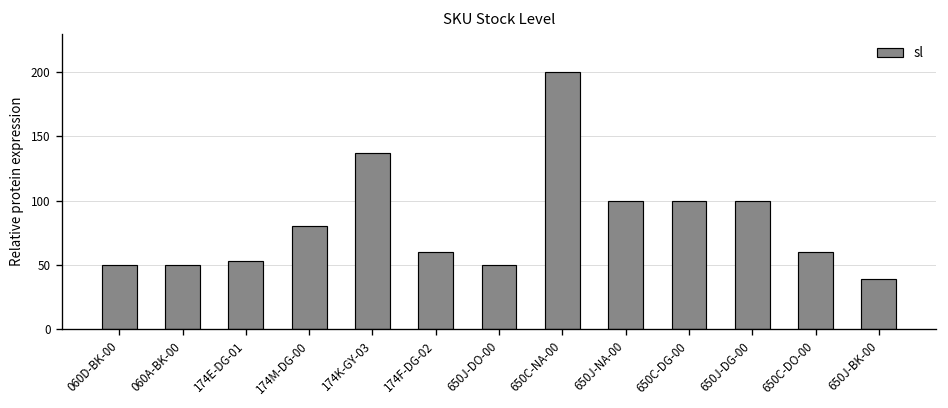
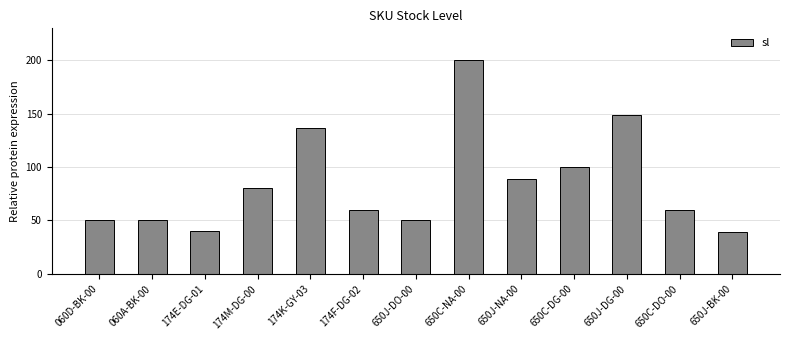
  {
    "060D-BK-00": 50,
    "060A-BK-00": 50,
-   "174E-DG-01": 53,
+   "174E-DG-01": 40,
    "174M-DG-00": 80,
    "174K-GY-03": 137,
    "174F-DG-02": 60,
    "650J-DO-00": 50,
    "650C-NA-00": 200,
-   "650J-NA-00": 100,
+   "650J-NA-00": 89,
    "650C-DG-00": 100,
-   "650J-DG-00": 100,
+   "650J-DG-00": 149,
    "650C-DO-00": 60,
    "650J-BK-00": 39
  }
